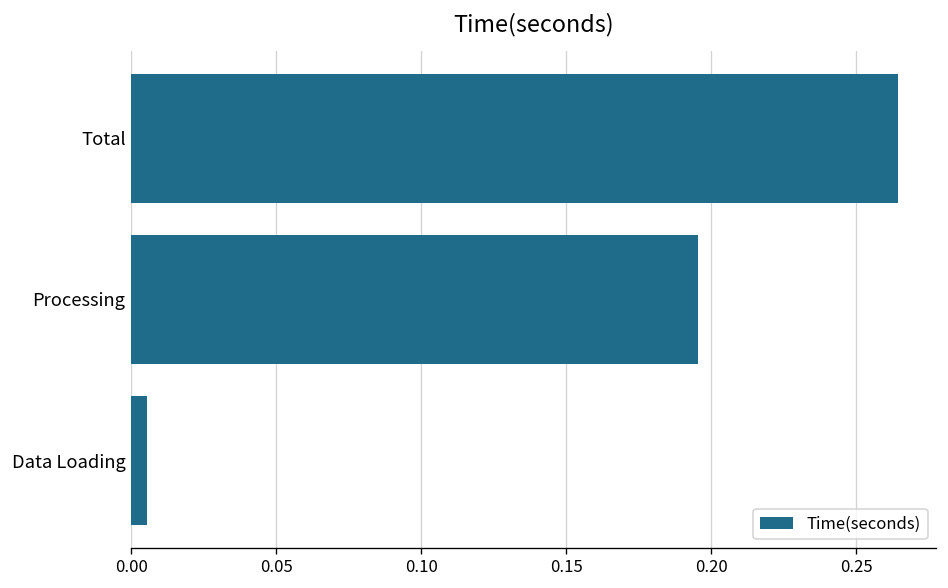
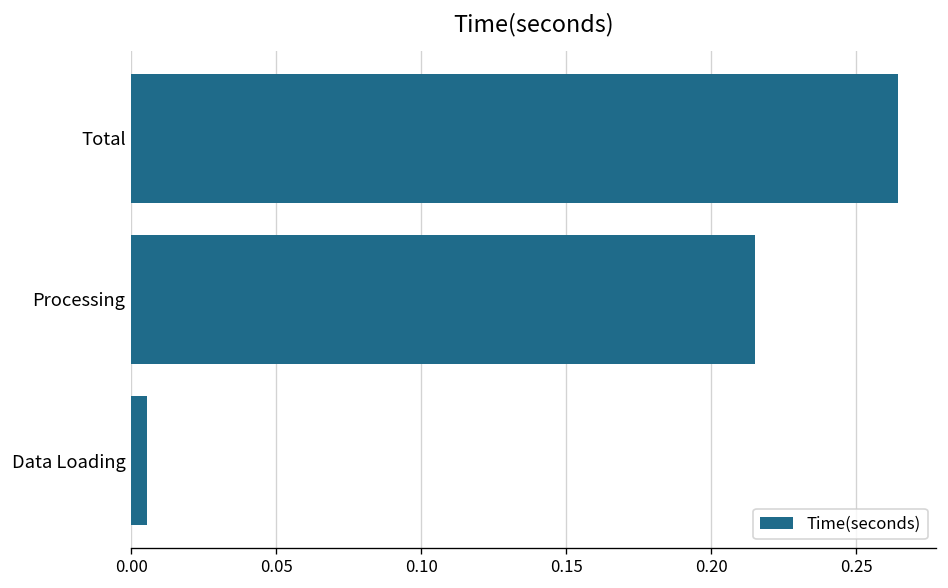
  {
    "Total": 0.264,
-   "Processing": 0.195,
+   "Processing": 0.215,
    "Data Loading": 0.005
  }
